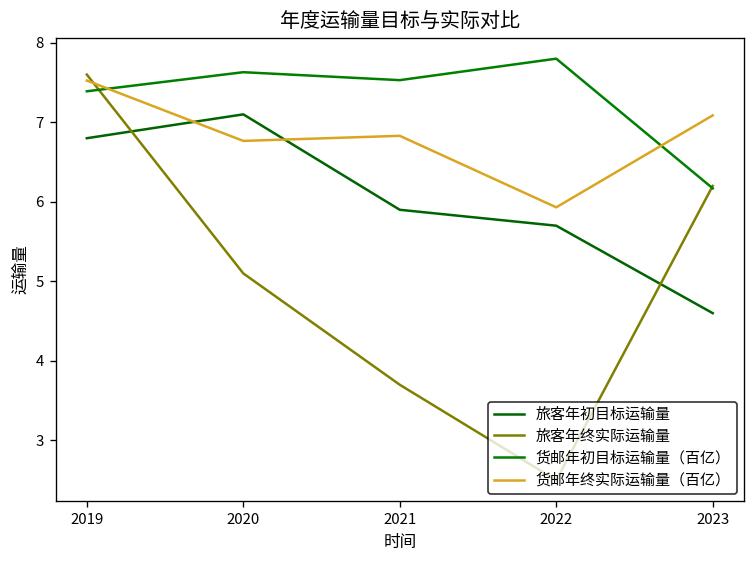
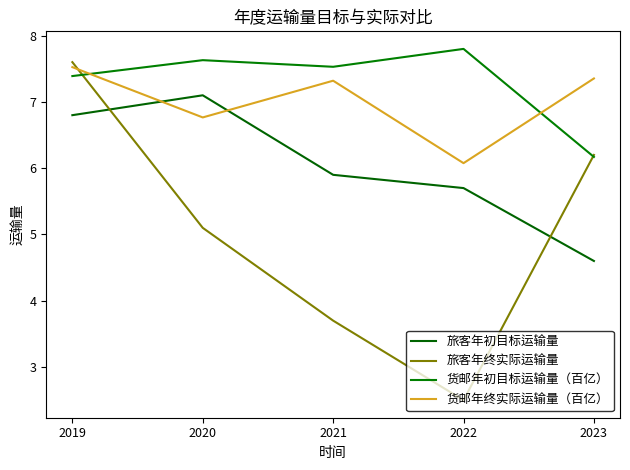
  {
    "旅客年终实际运输量": {
      "2019": 7.6,
      "2020": 5.1,
      "2021": 3.7
    },
    "货邮年终实际运输量（百亿）": {
      "2019": 7.5,
      "2020": 6.8,
-     "2021": 6.8,
-     "2022": 5.9,
-     "2023": 7.1
+     "2021": 7.3,
+     "2022": 6.1,
+     "2023": 7.4
    }
  }
